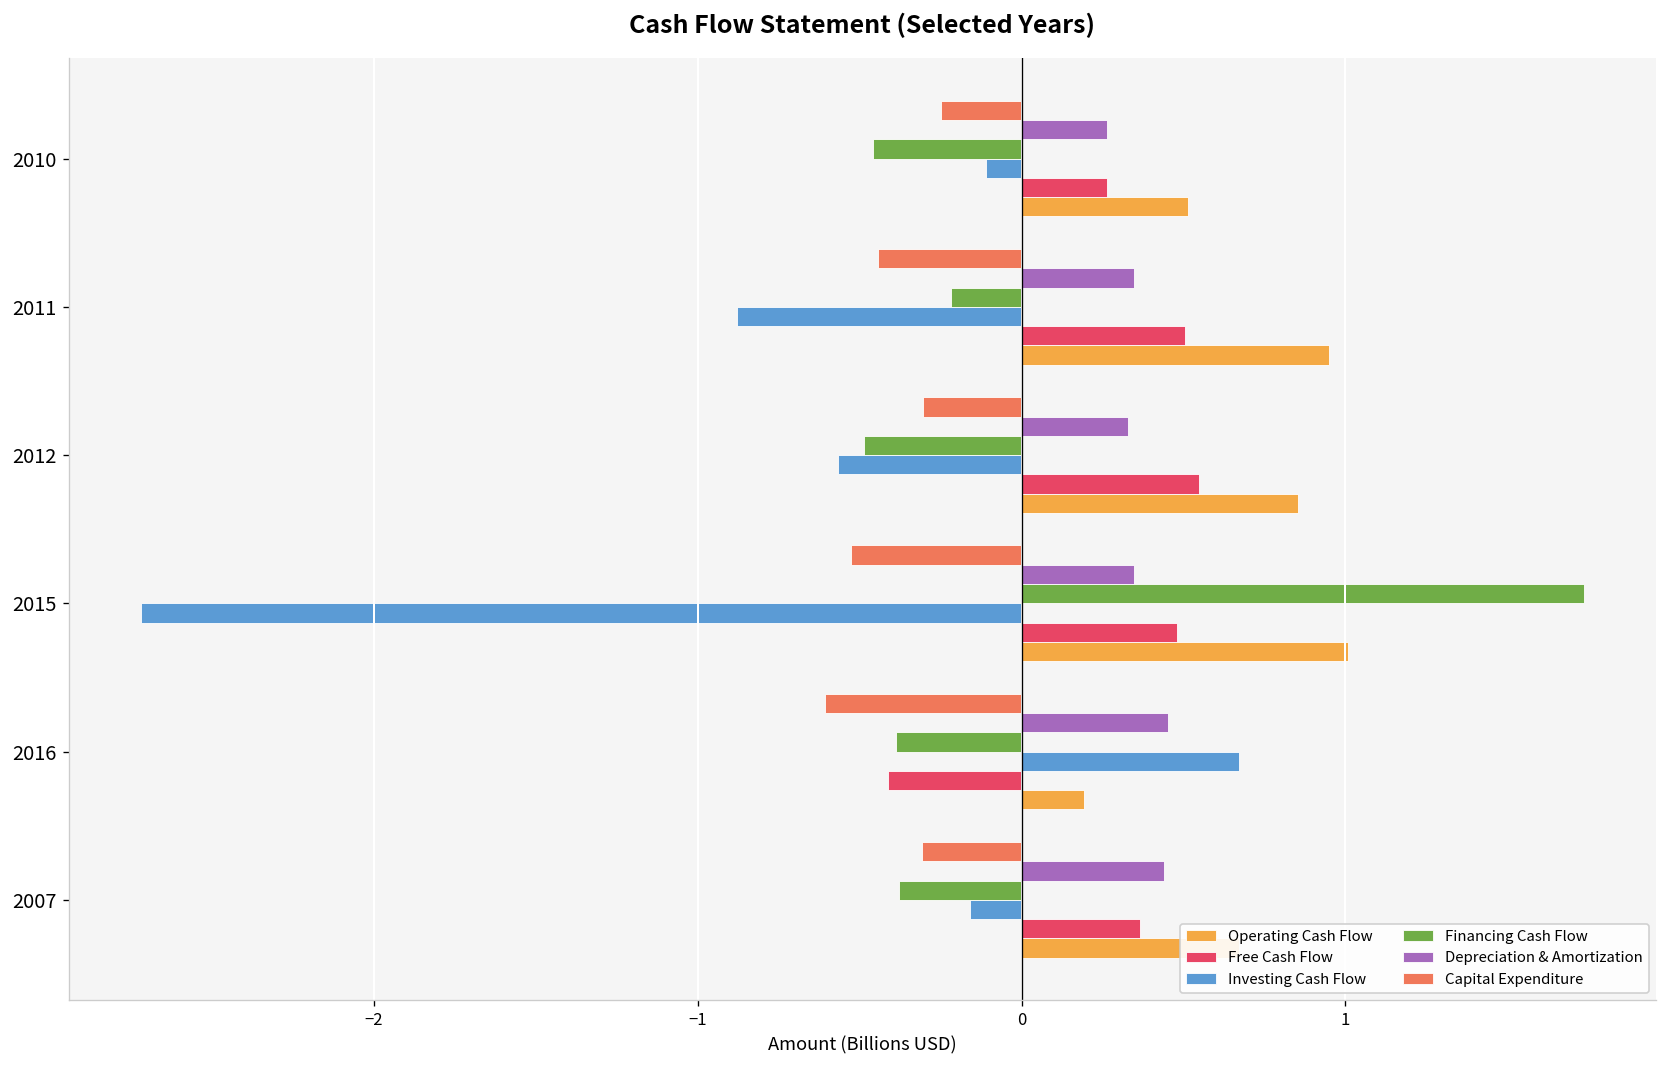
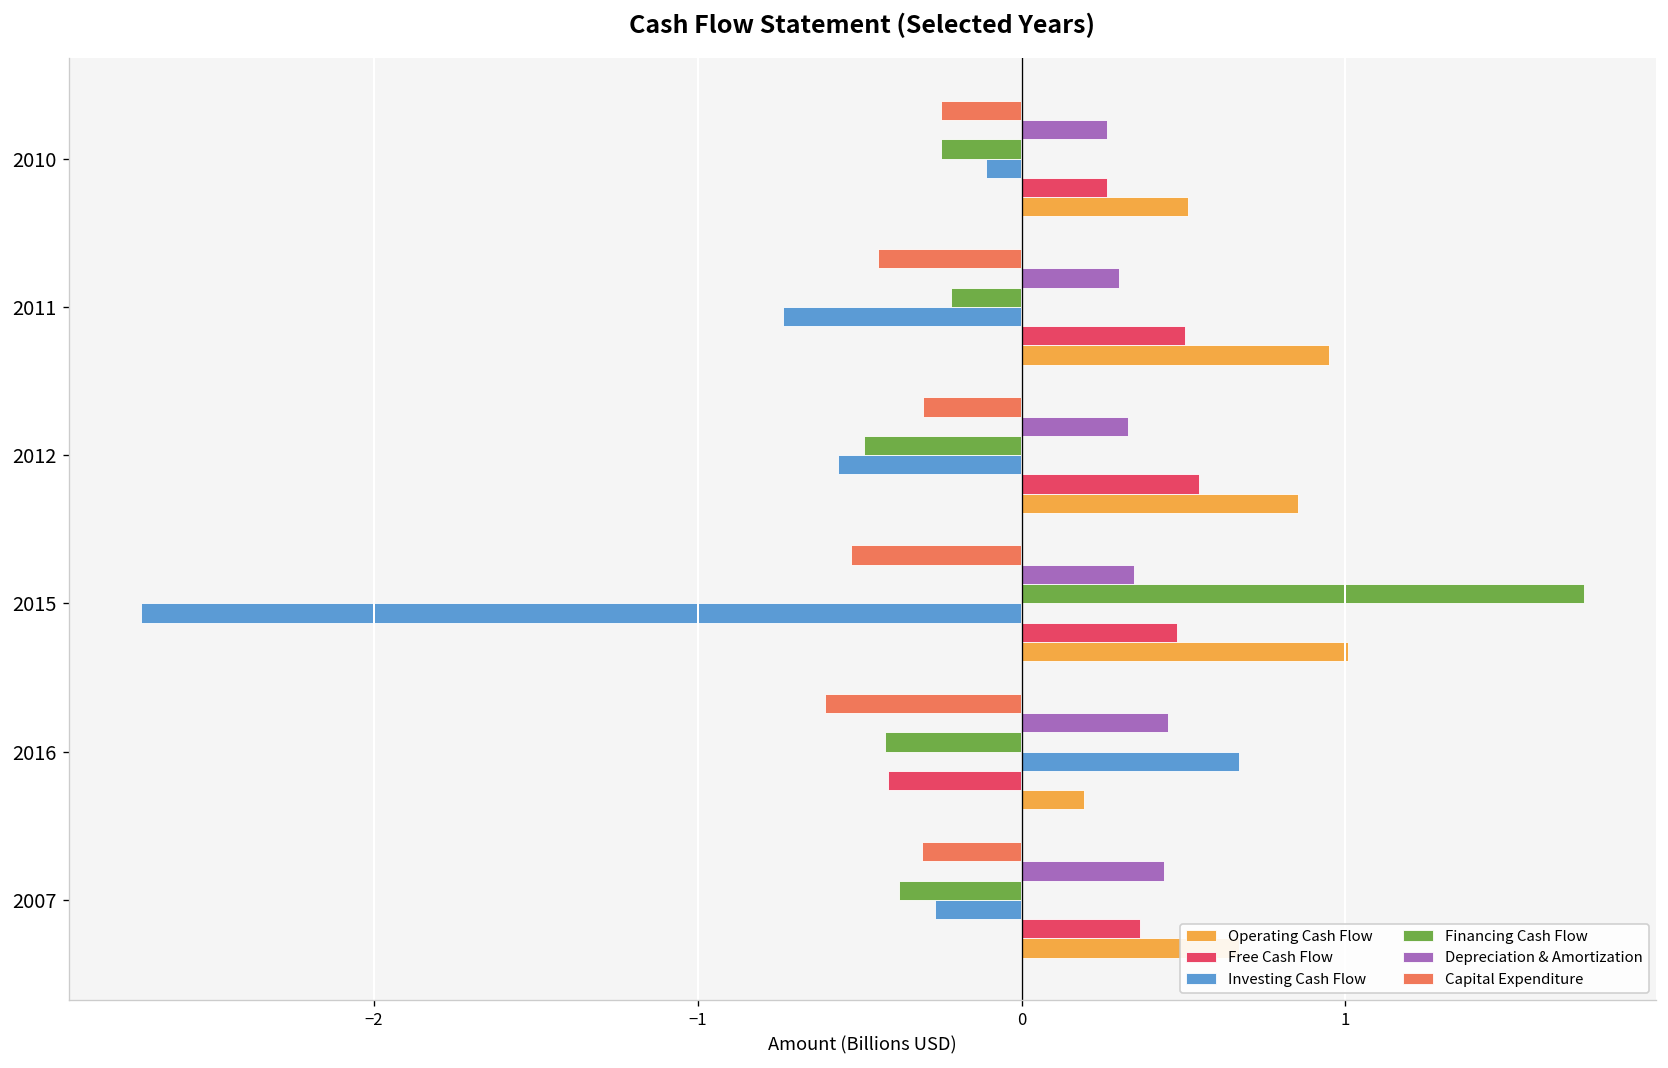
  {
    "Investing Cash Flow": {
      "2010": -0.11,
-     "2011": -0.88,
+     "2011": -0.74,
      "2012": -0.57,
      "2015": -2.72,
      "2016": 0.67,
-     "2007": -0.16
+     "2007": -0.27
    },
    "Financing Cash Flow": {
-     "2010": -0.46,
+     "2010": -0.25,
      "2011": -0.22,
      "2012": -0.49,
      "2015": 1.74,
-     "2016": -0.39,
+     "2016": -0.42,
      "2007": -0.38
    },
    "Depreciation & Amortization": {
      "2010": 0.27,
-     "2011": 0.35,
+     "2011": 0.30,
      "2012": 0.33,
      "2015": 0.35,
      "2016": 0.45,
      "2007": 0.44
    }
  }
